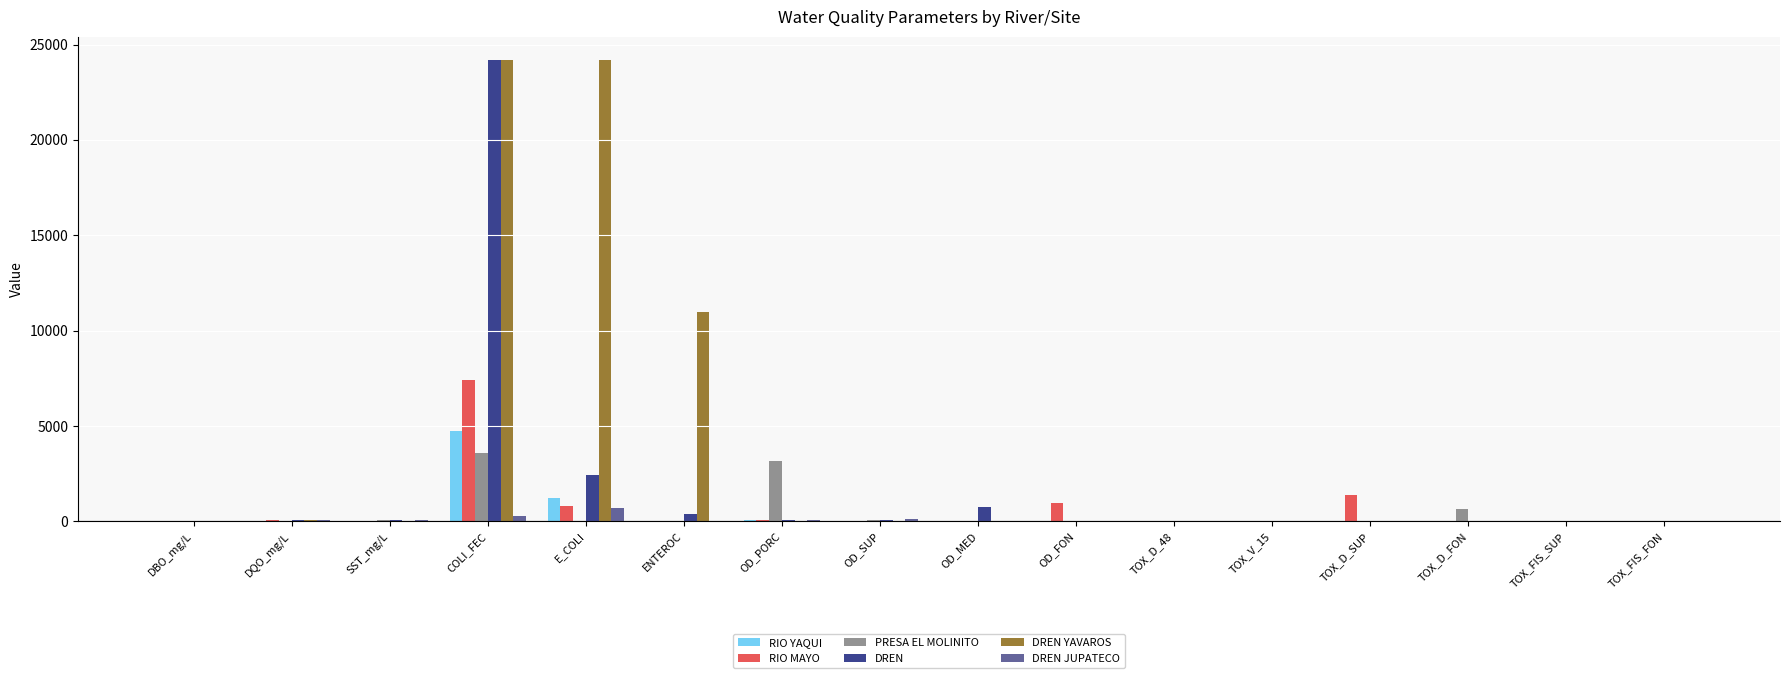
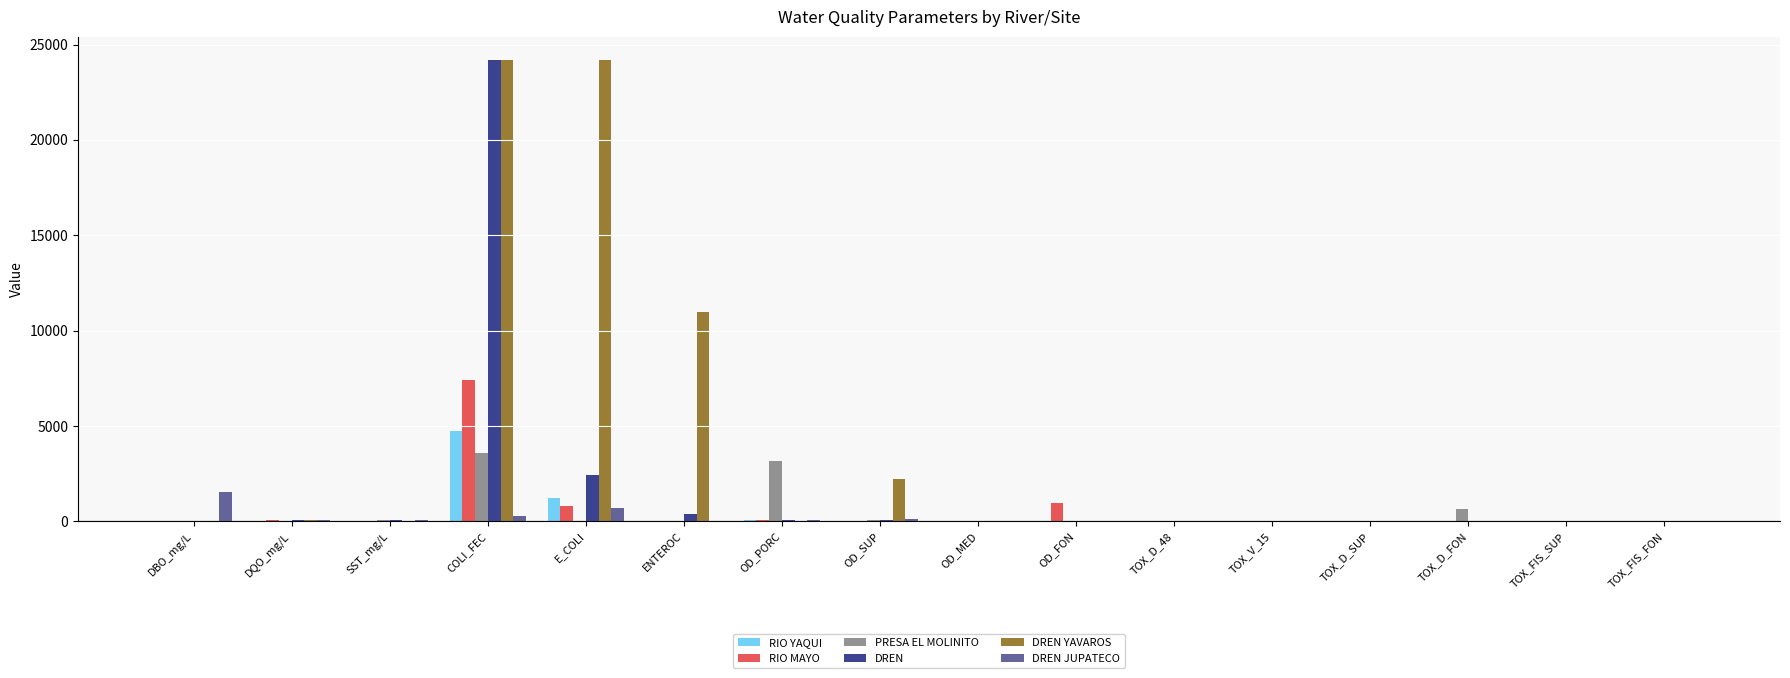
  {
    "RIO YAQUI": {
      "COLI_FEC": 4700,
      "E_COLI": 1200,
      "TOX_D_SUP": 0,
      "TOX_D_FON": 0
    },
    "RIO MAYO": {
      "COLI_FEC": 7400,
      "E_COLI": 800,
      "OD_FON": 1000,
-     "TOX_D_SUP": 1400,
+     "TOX_D_SUP": 0,
      "TOX_D_FON": 0
    },
    "PRESA EL MOLINITO": {
      "COLI_FEC": 3600,
      "ENTEROC": 0,
      "OD_PORC": 3200,
      "TOX_D_FON": 600
    },
    "DREN": {
      "COLI_FEC": 24200,
      "E_COLI": 2500,
      "ENTEROC": 400,
-     "OD_MED": 700,
+     "OD_MED": 0,
      "OD_FON": 0,
      "TOX_D_SUP": 0,
      "TOX_D_FON": 0
    },
    "DREN YAVAROS": {
      "COLI_FEC": 24200,
      "E_COLI": 24200,
      "ENTEROC": 11000,
-     "OD_SUP": 0,
+     "OD_SUP": 2200,
      "OD_MED": 0,
      "OD_FON": 0,
      "TOX_D_SUP": 0,
      "TOX_D_FON": 0
    },
    "DREN JUPATECO": {
-     "DBO_mg/L": 0,
+     "DBO_mg/L": 1500,
      "COLI_FEC": 300,
      "E_COLI": 700,
      "OD_MED": 0,
      "OD_FON": 0,
      "TOX_D_SUP": 0,
      "TOX_D_FON": 0
    }
  }
